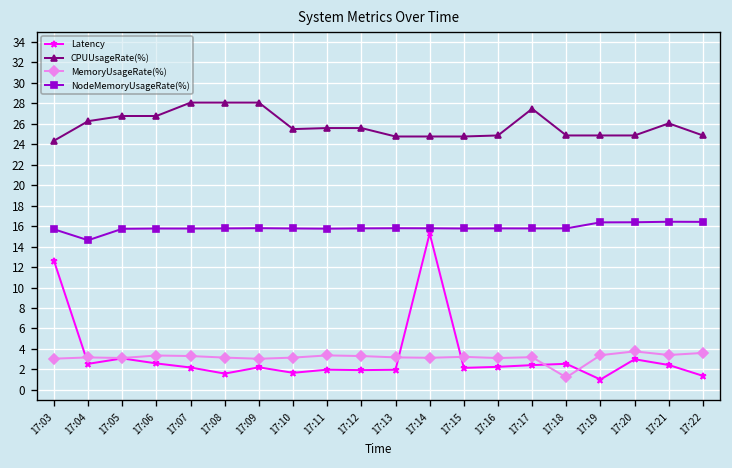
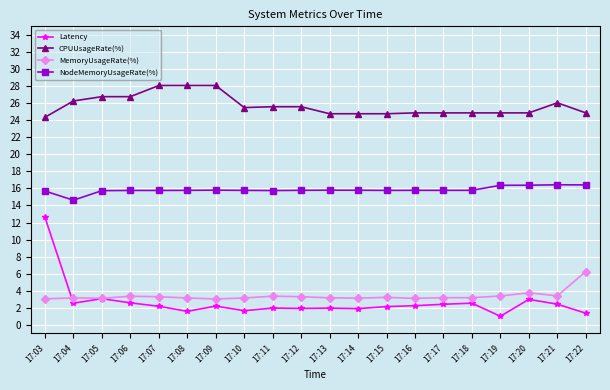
  {
    "Latency": {
      "17:03": 13,
      "17:04": 3,
      "17:06": 3,
      "17:07": 2,
      "17:08": 2,
      "17:09": 2,
      "17:10": 2,
      "17:11": 2,
      "17:12": 2,
      "17:13": 2,
-     "17:14": 15,
+     "17:14": 2,
      "17:15": 2,
      "17:16": 2,
      "17:17": 2,
      "17:18": 3,
      "17:19": 1,
      "17:20": 3,
      "17:21": 2,
      "17:22": 1
    },
    "CPUUsageRate(%)": {
      "17:03": 24,
      "17:04": 26,
      "17:05": 27,
      "17:06": 27,
      "17:07": 28,
      "17:08": 28,
      "17:09": 28,
      "17:10": 25,
      "17:11": 26,
      "17:12": 26,
      "17:13": 25,
      "17:14": 25,
      "17:15": 25,
      "17:16": 25,
-     "17:17": 27,
+     "17:17": 25,
      "17:18": 25,
      "17:19": 25,
      "17:20": 25,
      "17:21": 26,
      "17:22": 25
    },
    "MemoryUsageRate(%)": {
      "17:03": 3,
      "17:04": 3,
      "17:06": 3,
      "17:07": 3,
      "17:08": 3,
      "17:09": 3,
      "17:10": 3,
      "17:11": 3,
      "17:12": 3,
      "17:13": 3,
      "17:14": 3,
      "17:15": 3,
      "17:16": 3,
      "17:17": 3,
-     "17:18": 1,
+     "17:18": 3,
      "17:19": 3,
      "17:20": 4,
      "17:21": 3,
-     "17:22": 4
+     "17:22": 6
    },
    "NodeMemoryUsageRate(%)": {
      "17:03": 16,
      "17:04": 15,
      "17:05": 16,
      "17:06": 16,
      "17:07": 16,
      "17:08": 16,
      "17:09": 16,
      "17:10": 16,
      "17:11": 16,
      "17:12": 16,
      "17:13": 16,
      "17:14": 16,
      "17:15": 16,
      "17:16": 16,
      "17:17": 16,
      "17:18": 16,
      "17:19": 16,
      "17:20": 16,
      "17:21": 16,
      "17:22": 16
    }
  }
